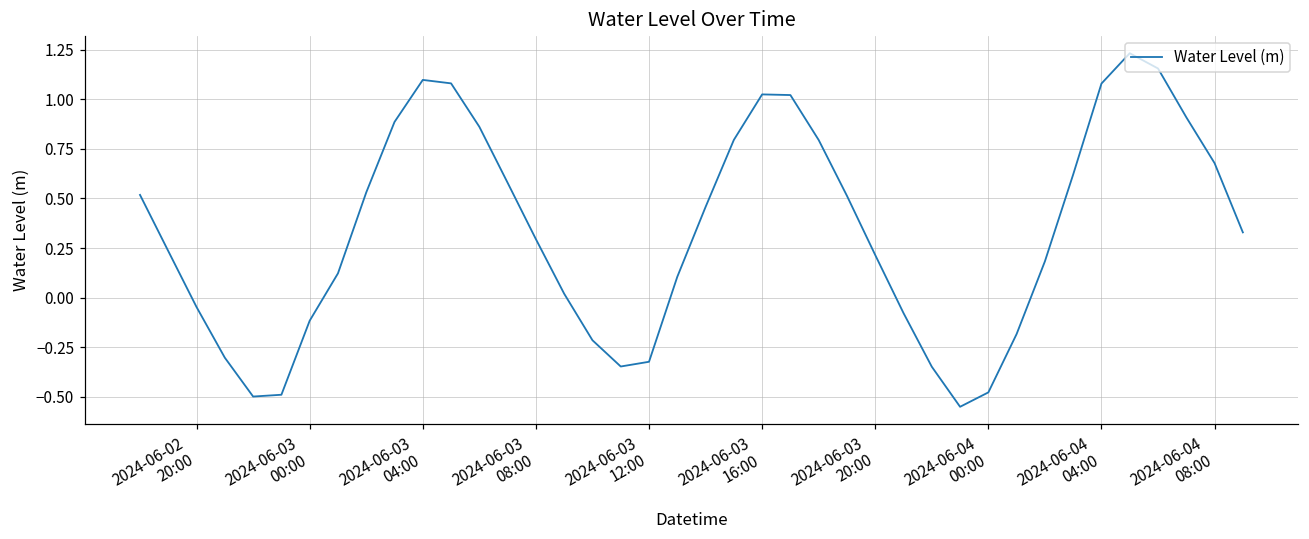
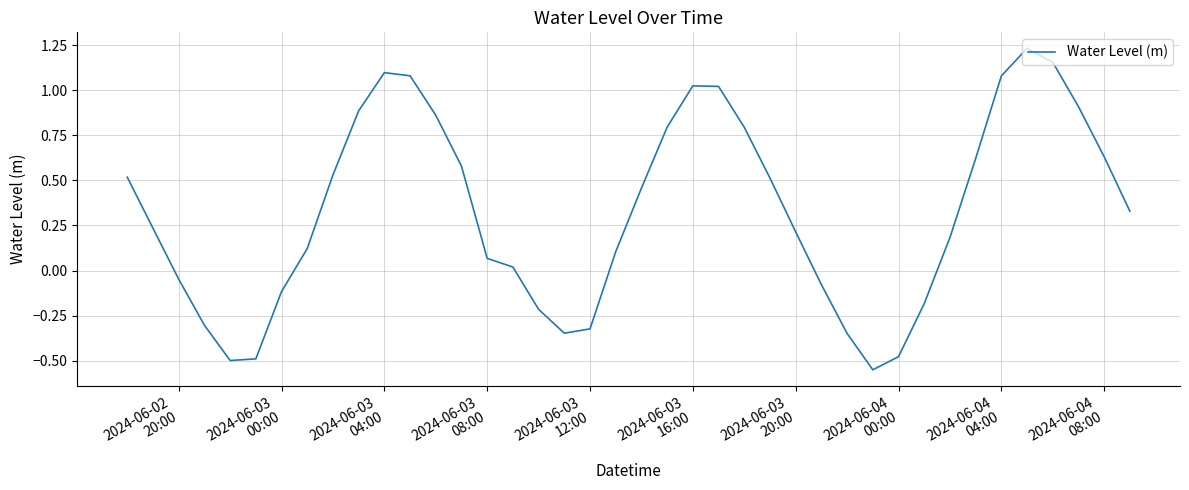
  {
    "2024-06-02 20:00": -0.05,
    "2024-06-03 00:00": -0.12,
    "2024-06-03 04:00": 1.10,
-   "2024-06-03 08:00": 0.29,
+   "2024-06-03 08:00": 0.07,
    "2024-06-03 12:00": -0.32,
    "2024-06-03 16:00": 1.03,
    "2024-06-03 20:00": 0.21,
    "2024-06-04 00:00": -0.48,
    "2024-06-04 04:00": 1.08,
-   "2024-06-04 08:00": 0.68
+   "2024-06-04 08:00": 0.63
  }
